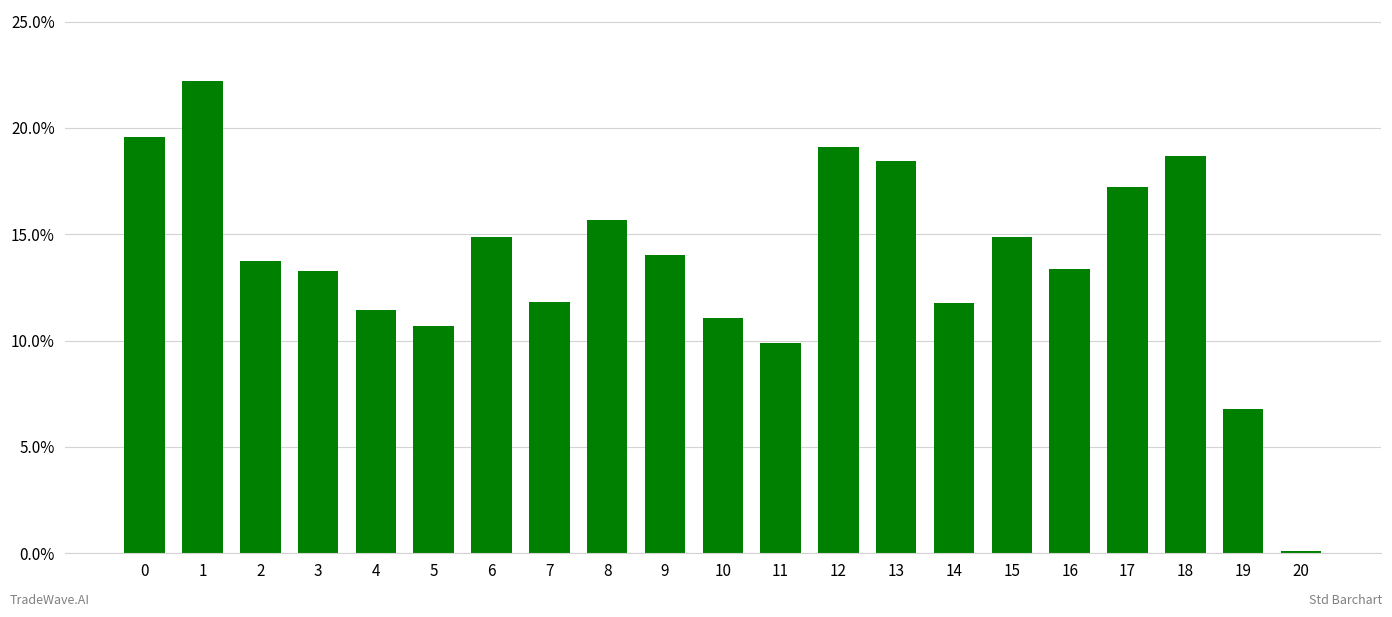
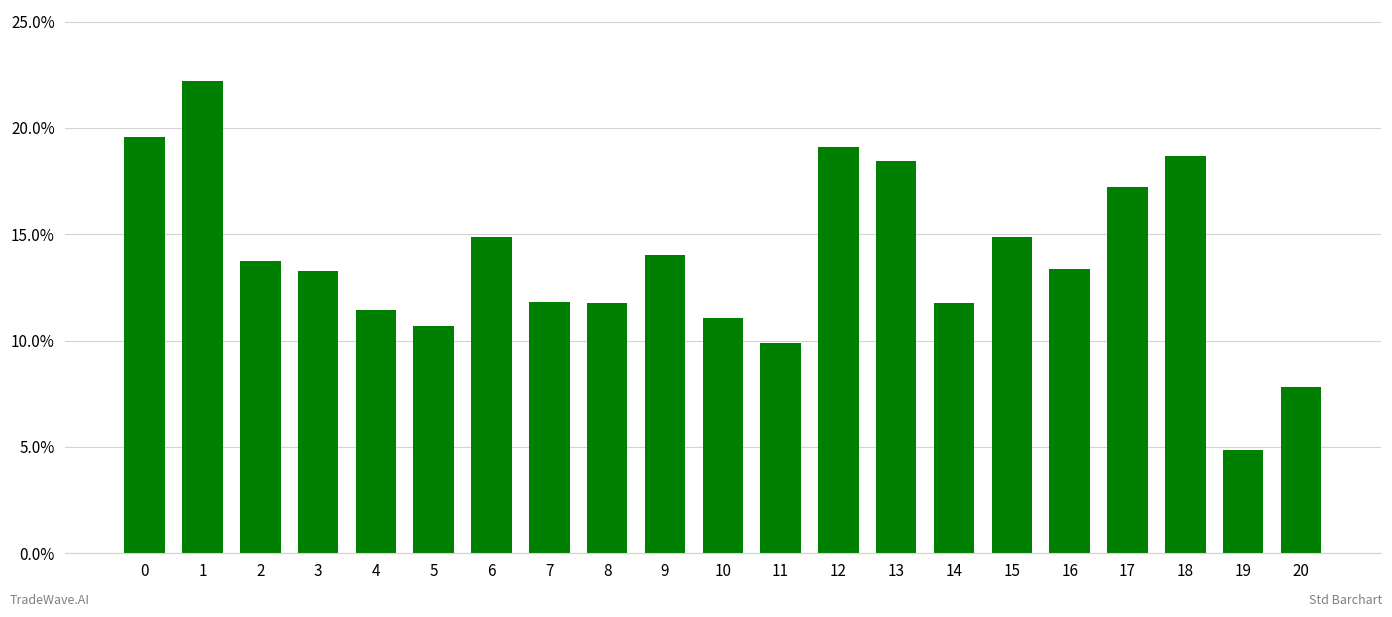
  {
    "0": "19.6%",
    "1": "22.2%",
    "2": "13.7%",
    "3": "13.3%",
    "4": "11.4%",
    "5": "10.7%",
    "6": "14.9%",
    "7": "11.8%",
-   "8": "15.7%",
+   "8": "11.8%",
    "9": "14.0%",
    "10": "11.0%",
    "11": "9.9%",
    "12": "19.1%",
    "13": "18.4%",
    "14": "11.8%",
    "15": "14.9%",
    "16": "13.4%",
    "17": "17.2%",
    "18": "18.7%",
-   "19": "6.8%",
-   "20": "0.1%"
+   "19": "4.9%",
+   "20": "7.8%"
  }
